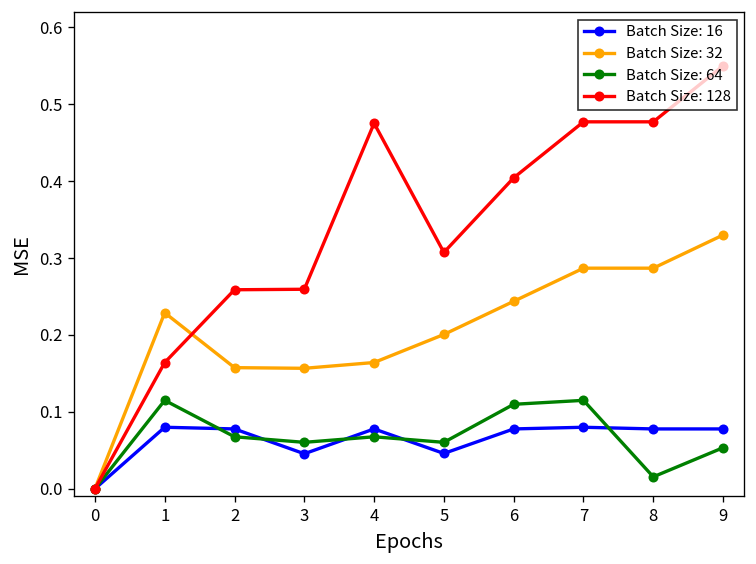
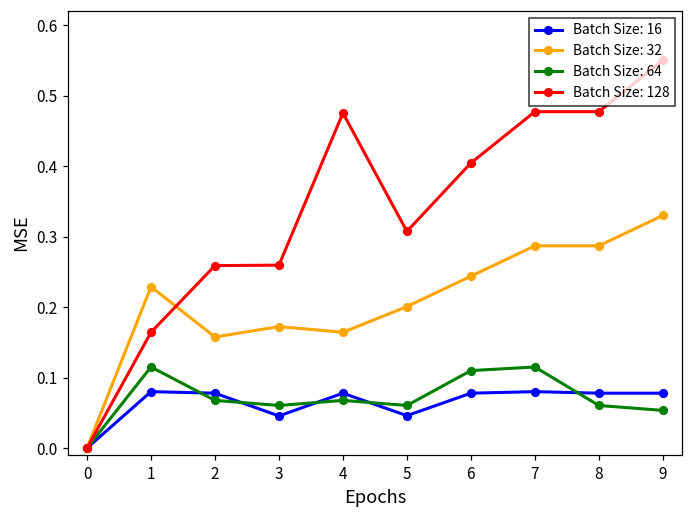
  {
    "Batch Size: 16": {
      "1": 0.08,
      "2": 0.08,
      "3": 0.05,
      "4": 0.08,
      "5": 0.05,
      "6": 0.08,
      "7": 0.08,
      "8": 0.08,
      "9": 0.08
    },
    "Batch Size: 32": {
      "1": 0.23,
      "2": 0.16,
-     "3": 0.16,
+     "3": 0.17,
      "4": 0.16,
      "5": 0.20,
      "6": 0.24,
      "7": 0.29,
      "8": 0.29,
      "9": 0.33
    },
    "Batch Size: 64": {
      "1": 0.12,
      "2": 0.07,
      "3": 0.06,
      "4": 0.07,
      "5": 0.06,
      "6": 0.11,
      "7": 0.12,
-     "8": 0.02,
+     "8": 0.06,
      "9": 0.05
    },
    "Batch Size: 128": {
      "1": 0.16,
      "2": 0.26,
      "3": 0.26,
      "4": 0.48,
      "5": 0.31,
      "6": 0.40,
      "7": 0.48,
      "8": 0.48
    }
  }
